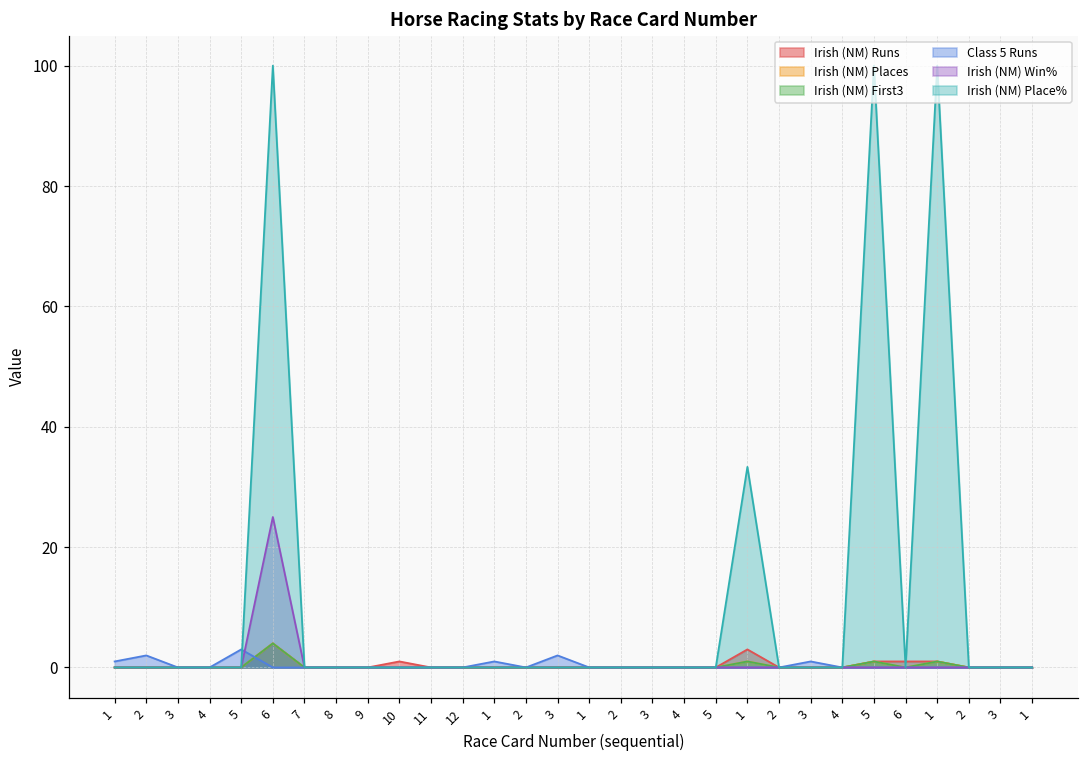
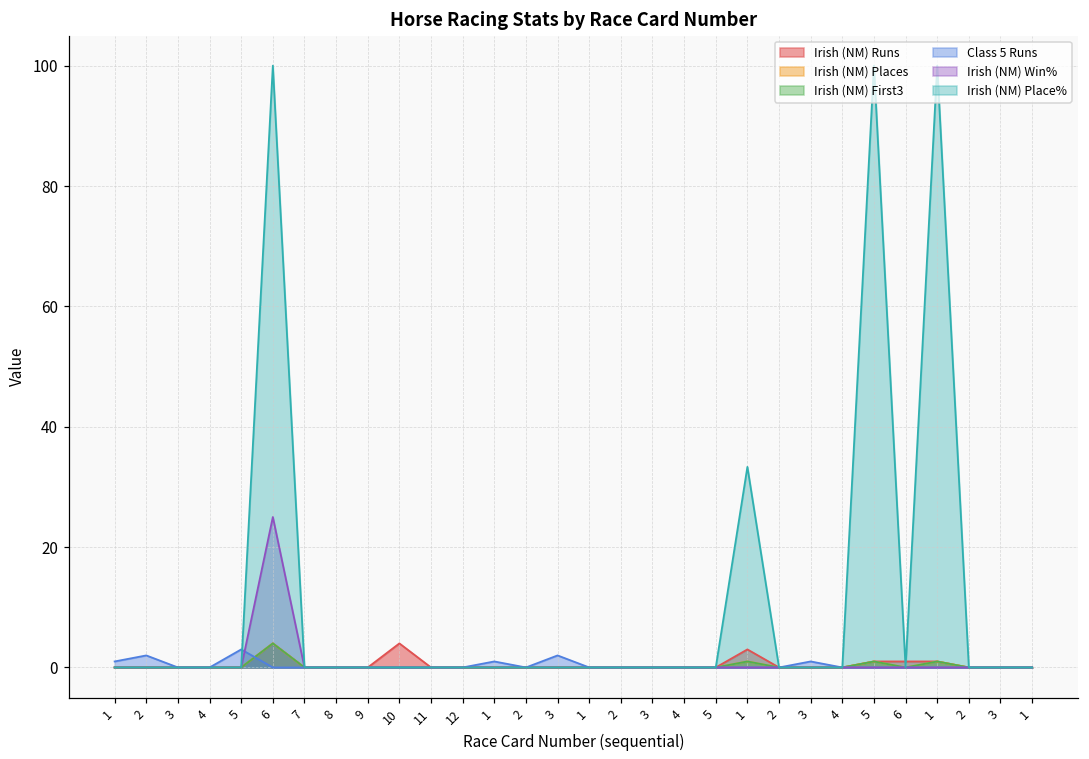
  {
    "Irish (NM) Runs": {
-     "10": 1
+     "10": 4
    }
  }
